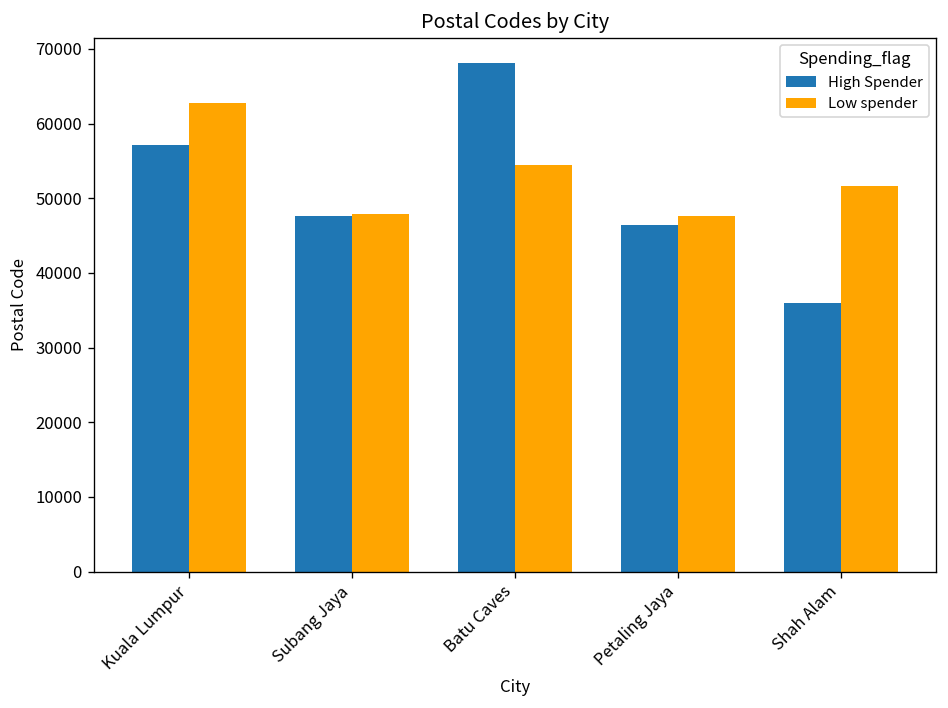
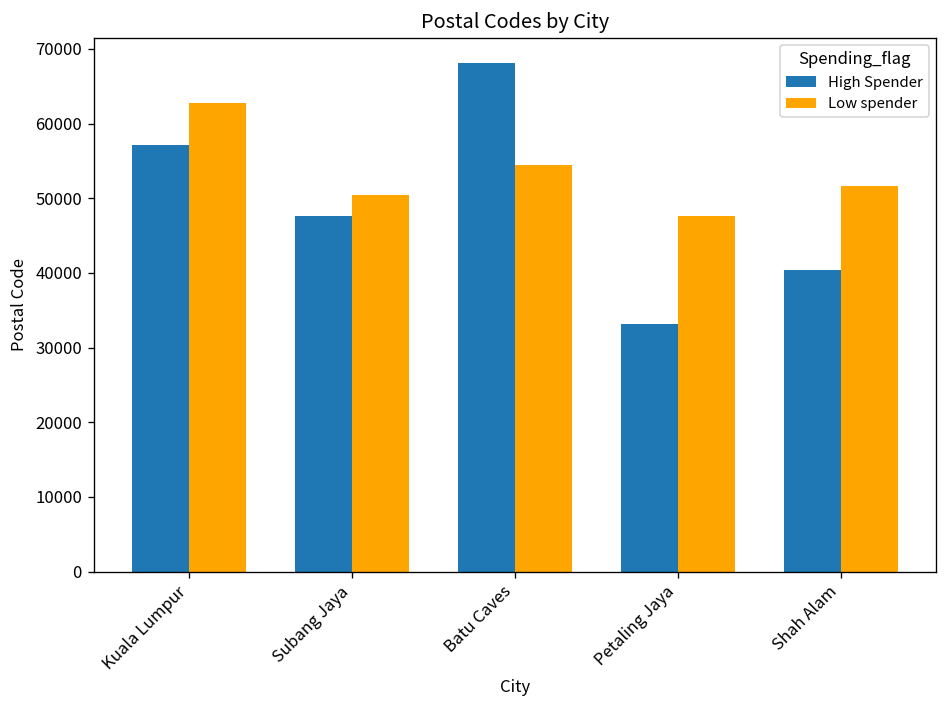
  {
    "High Spender": {
      "Kuala Lumpur": 57000,
      "Subang Jaya": 48000,
      "Batu Caves": 68000,
-     "Petaling Jaya": 46000,
-     "Shah Alam": 36000
+     "Petaling Jaya": 33000,
+     "Shah Alam": 40000
    },
    "Low spender": {
      "Kuala Lumpur": 63000,
-     "Subang Jaya": 48000,
+     "Subang Jaya": 50000,
      "Batu Caves": 54000,
      "Petaling Jaya": 48000,
      "Shah Alam": 52000
    }
  }
